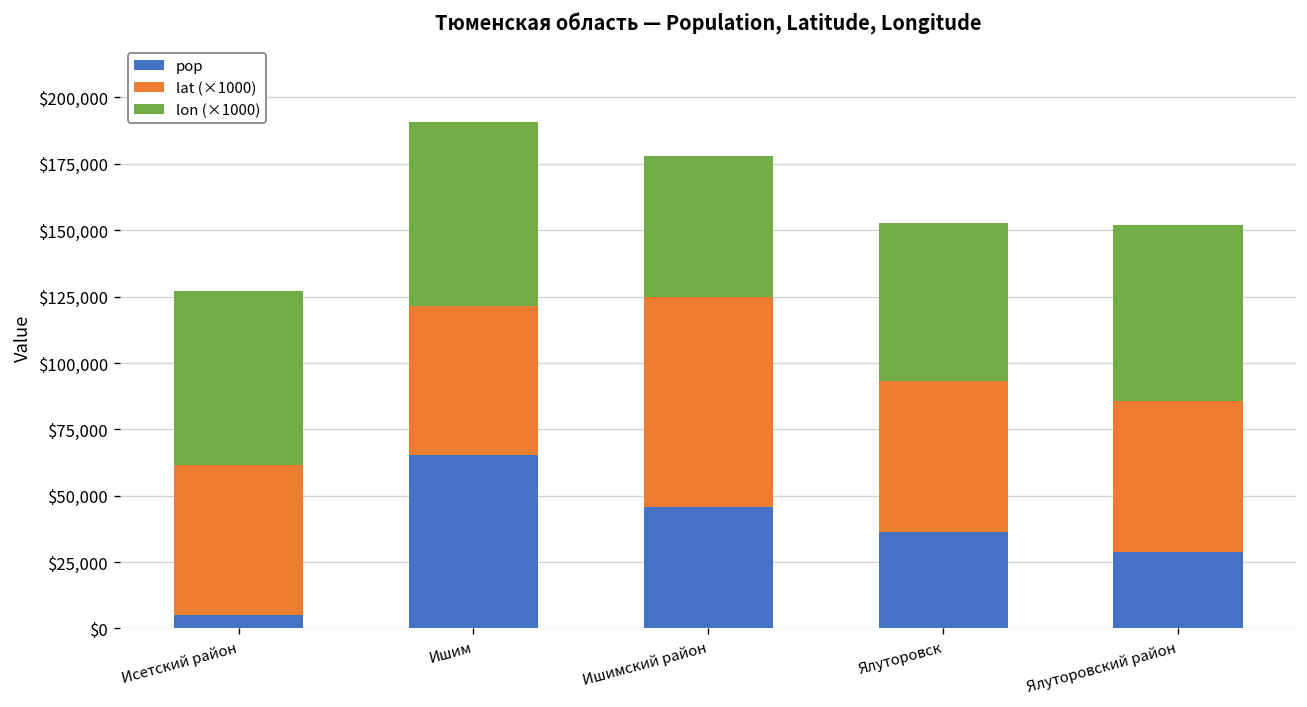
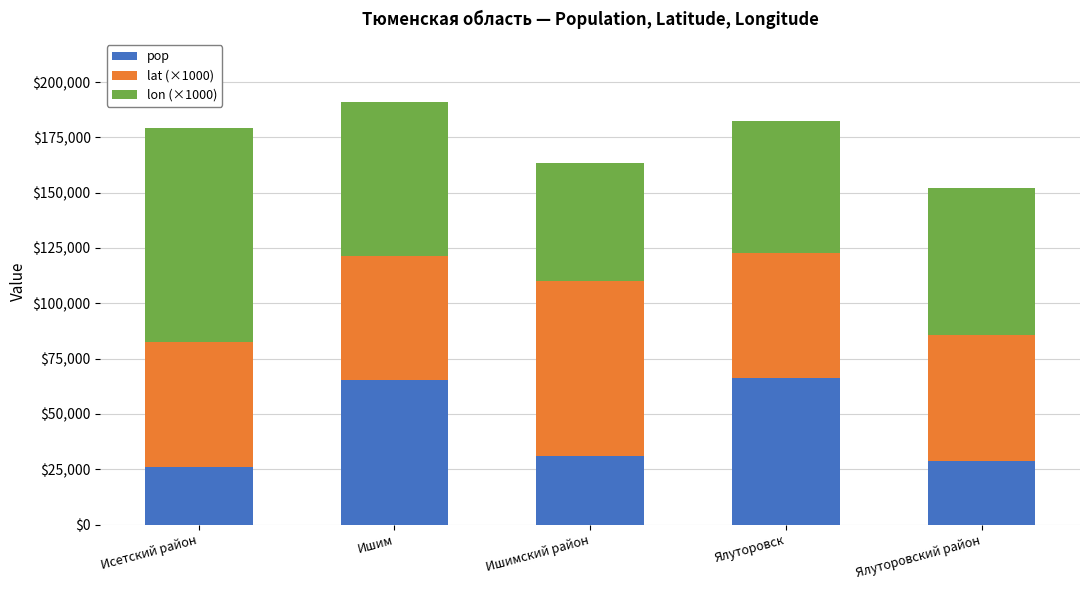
  {
    "pop": {
-     "Исетский район": "$5,000",
+     "Исетский район": "$26,000",
      "Ишим": "$65,000",
-     "Ишимский район": "$46,000",
-     "Ялуторовск": "$36,000",
+     "Ишимский район": "$31,000",
+     "Ялуторовск": "$66,000",
      "Ялуторовский район": "$29,000"
    },
    "lat (×1000)": {
      "Исетский район": "$57,000",
      "Ишим": "$56,000",
      "Ишимский район": "$79,000",
      "Ялуторовск": "$57,000",
      "Ялуторовский район": "$57,000"
    },
    "lon (×1000)": {
-     "Исетский район": "$65,000",
+     "Исетский район": "$97,000",
      "Ишим": "$69,000",
      "Ишимский район": "$53,000",
      "Ялуторовск": "$60,000",
      "Ялуторовский район": "$66,000"
    }
  }
